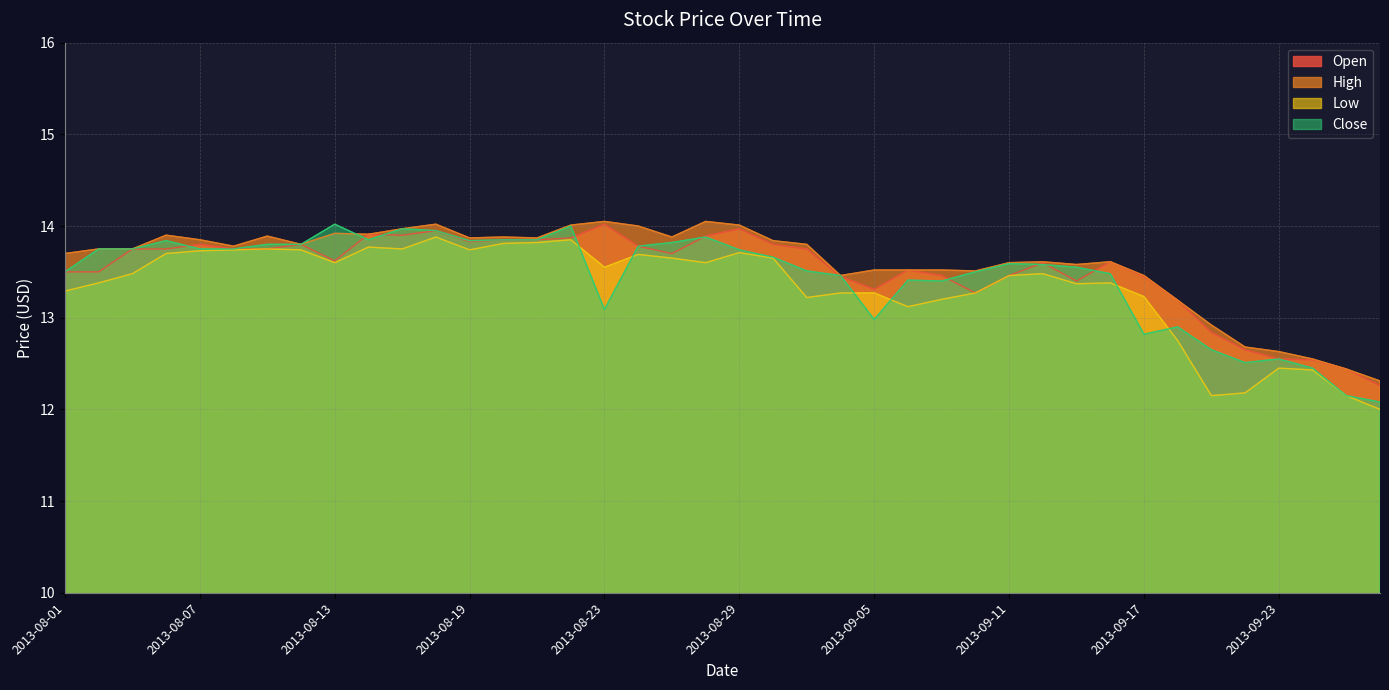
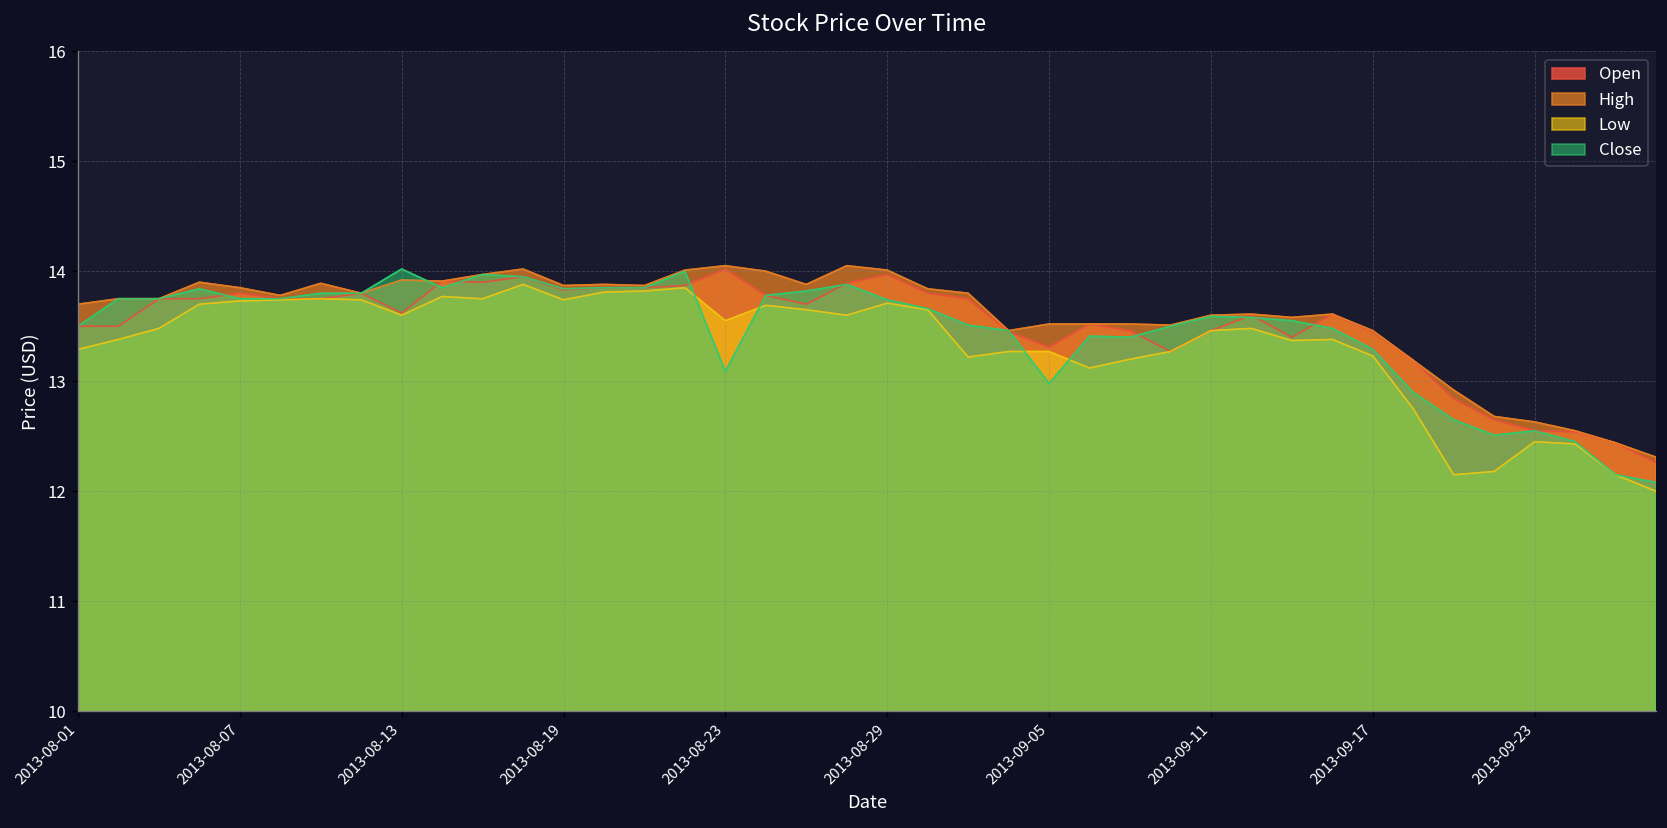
  {
    "Close": {
      "2013-08-13": 14.0,
      "2013-08-23": 13.1,
      "2013-08-29": 13.7,
      "2013-09-05": 13.0,
-     "2013-09-17": 12.8
+     "2013-09-17": 13.3
    }
  }
